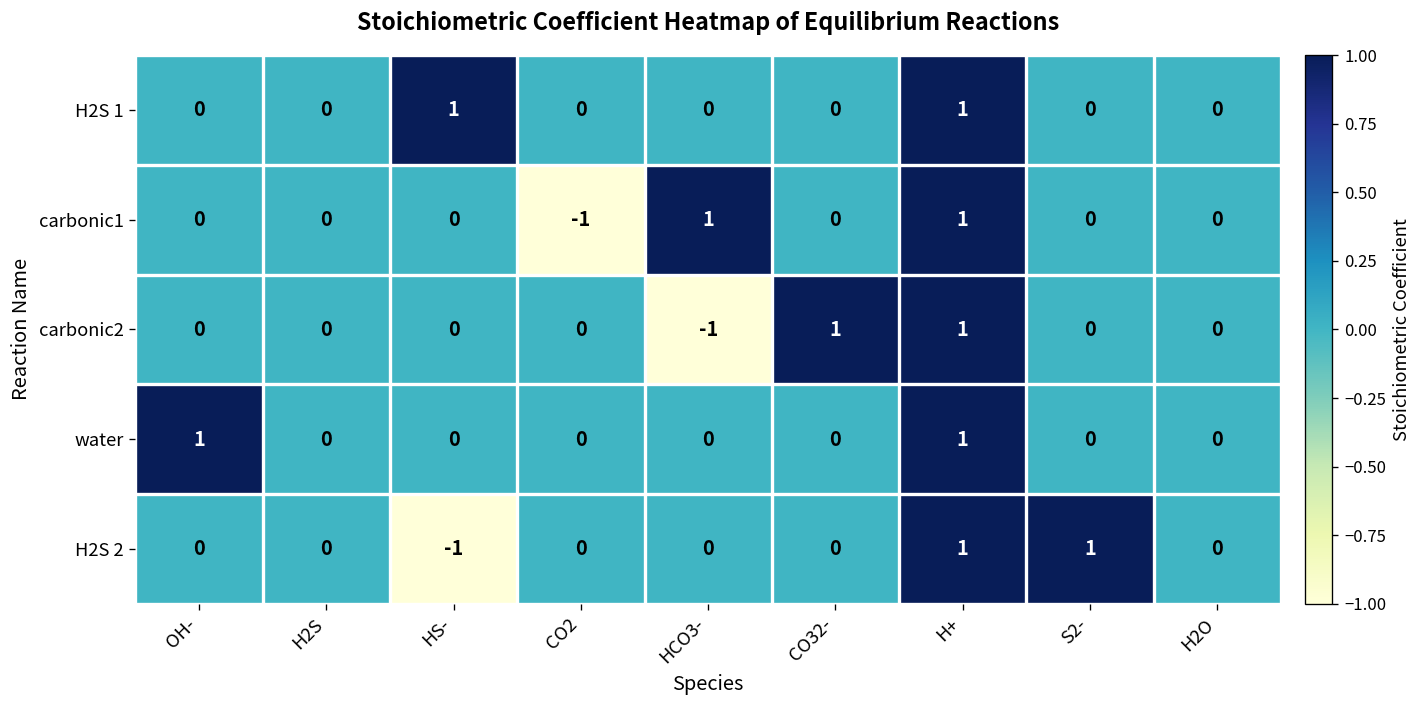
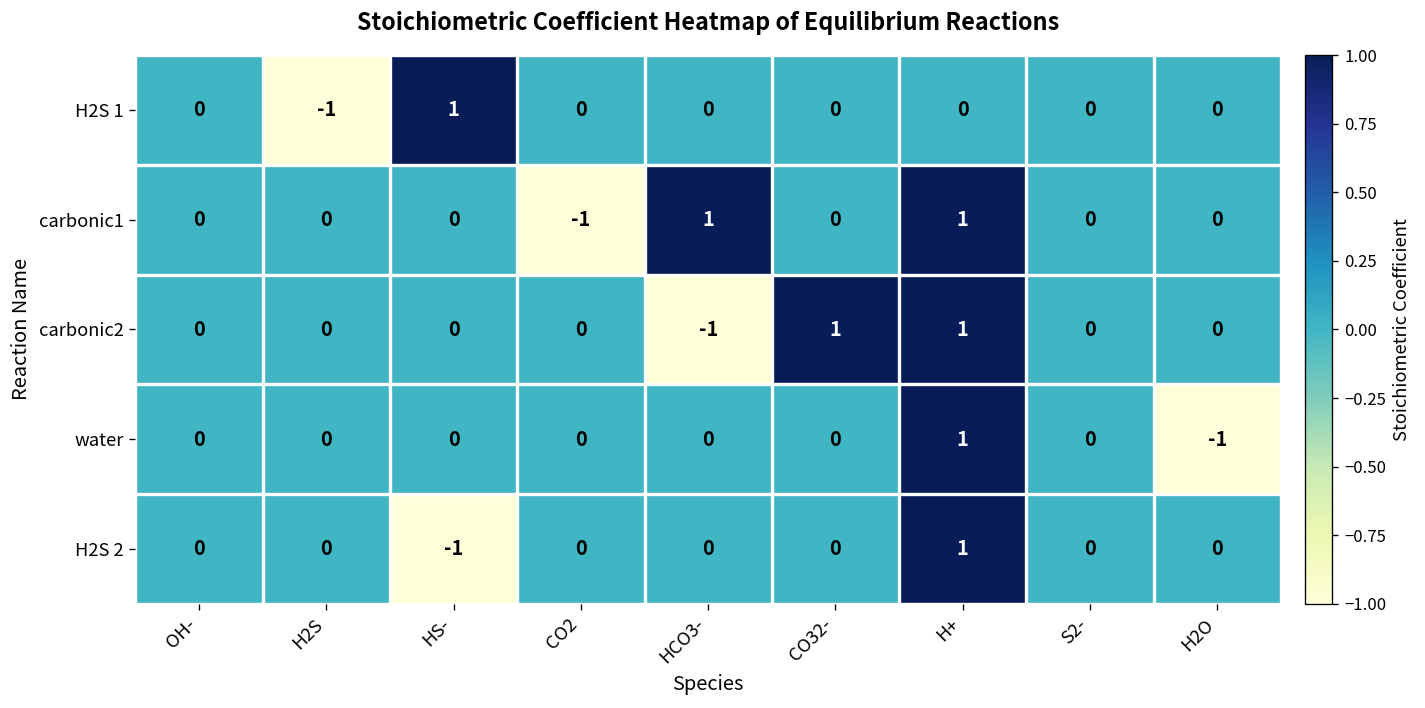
  {
    "H2S 1": {
      "OH-": 0,
-     "H2S": 0,
+     "H2S": -1,
      "HS-": 1,
      "CO2": 0,
      "HCO3-": 0,
      "CO32-": 0,
-     "H+": 1,
+     "H+": 0,
      "S2-": 0,
      "H2O": 0
    },
    "carbonic1": {
      "OH-": 0,
      "H2S": 0,
      "HS-": 0,
      "CO2": -1,
      "HCO3-": 1,
      "CO32-": 0,
      "H+": 1,
      "S2-": 0,
      "H2O": 0
    },
    "carbonic2": {
      "OH-": 0,
      "H2S": 0,
      "HS-": 0,
      "CO2": 0,
      "HCO3-": -1,
      "CO32-": 1,
      "H+": 1,
      "S2-": 0,
      "H2O": 0
    },
    "water": {
-     "OH-": 1,
+     "OH-": 0,
      "H2S": 0,
      "HS-": 0,
      "CO2": 0,
      "HCO3-": 0,
      "CO32-": 0,
      "H+": 1,
      "S2-": 0,
-     "H2O": 0
+     "H2O": -1
    },
    "H2S 2": {
      "OH-": 0,
      "H2S": 0,
      "HS-": -1,
      "CO2": 0,
      "HCO3-": 0,
      "CO32-": 0,
      "H+": 1,
-     "S2-": 1,
+     "S2-": 0,
      "H2O": 0
    }
  }
